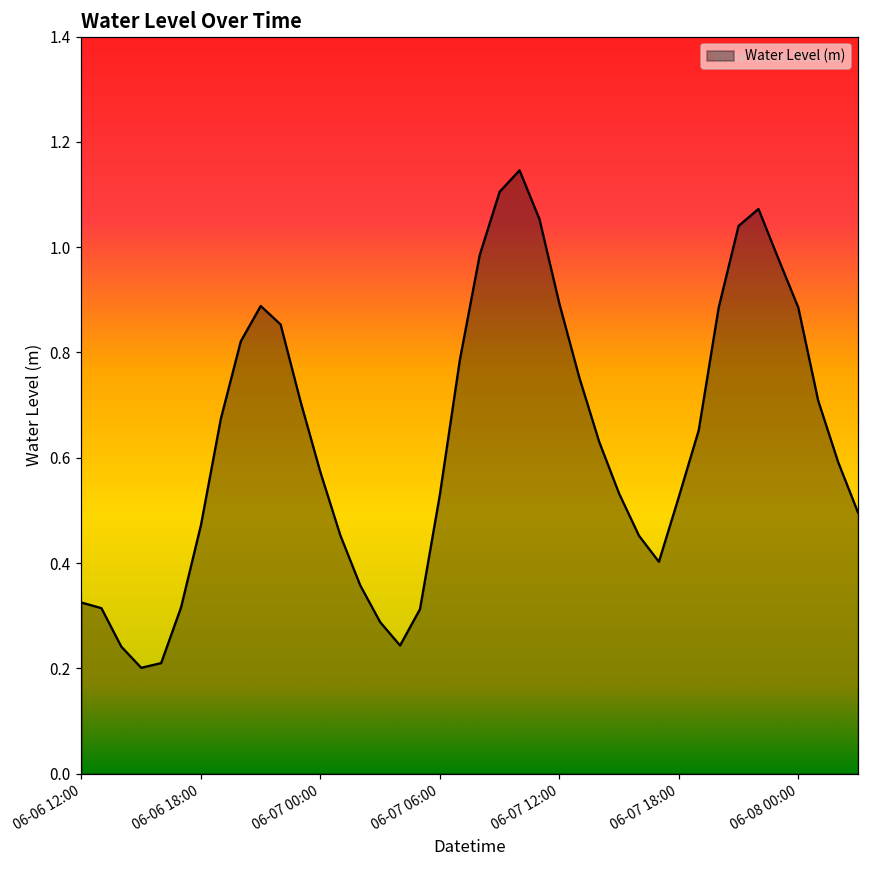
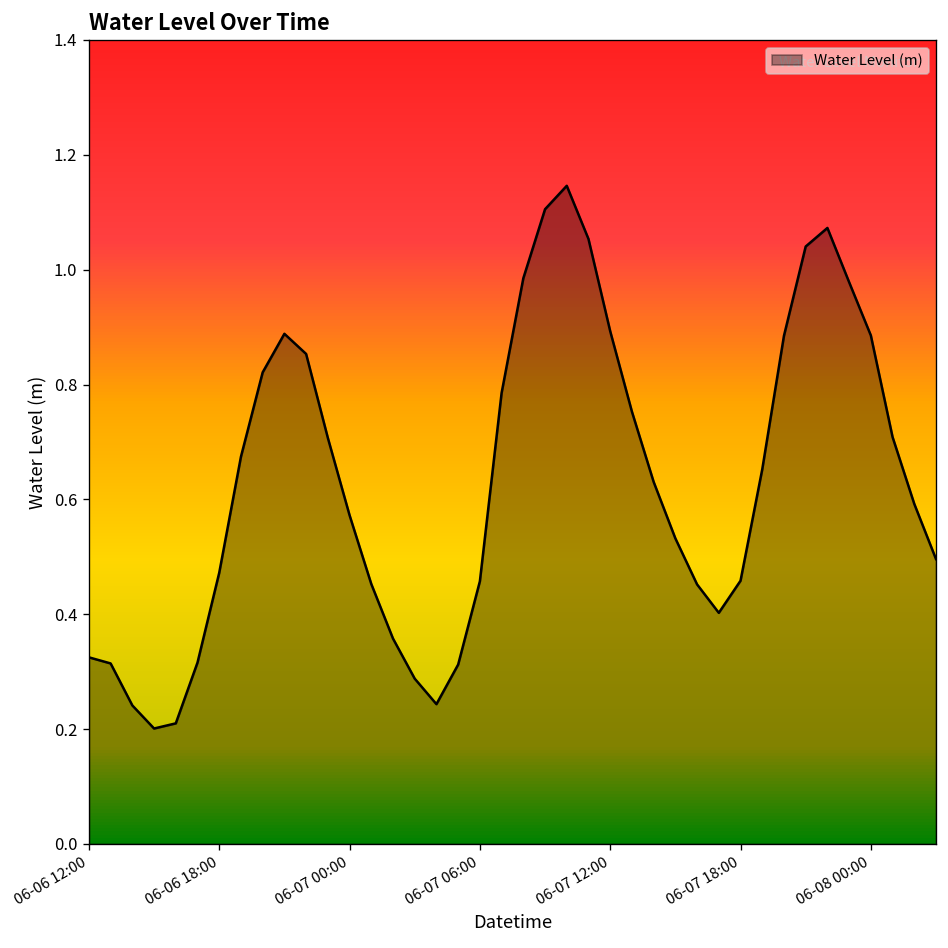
  {
    "06-06 12:00": 0.32,
    "06-06 18:00": 0.47,
    "06-07 00:00": 0.57,
-   "06-07 06:00": 0.53,
+   "06-07 06:00": 0.46,
    "06-07 12:00": 0.89,
-   "06-07 18:00": 0.53,
+   "06-07 18:00": 0.46,
    "06-08 00:00": 0.89
  }
